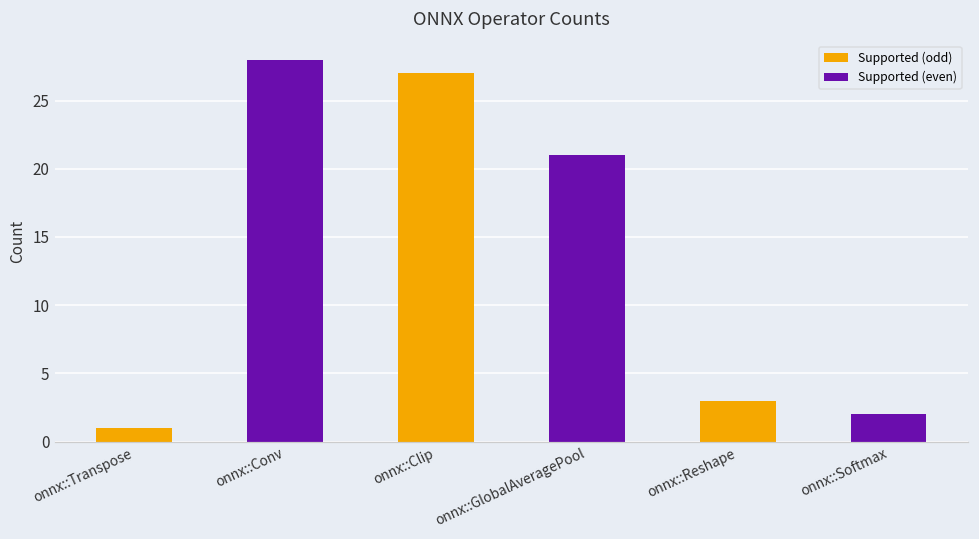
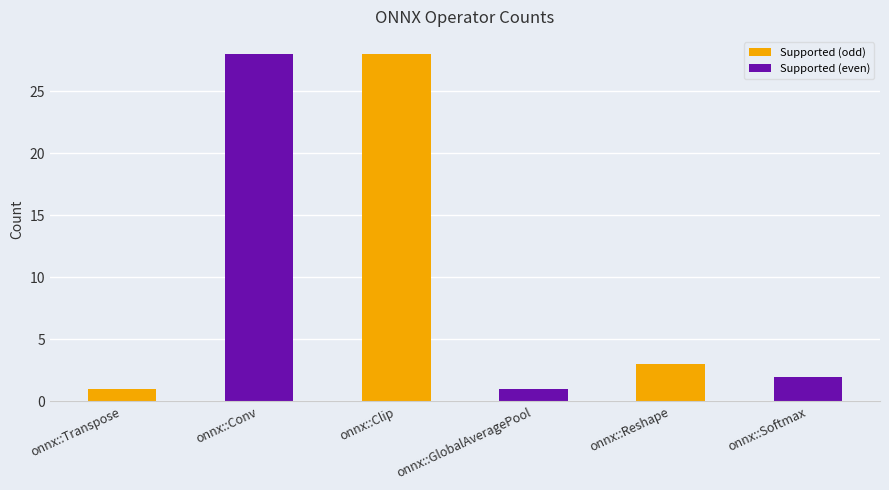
  {
    "onnx::Transpose": 1,
    "onnx::Conv": 28,
-   "onnx::Clip": 27,
-   "onnx::GlobalAveragePool": 21,
+   "onnx::Clip": 28,
+   "onnx::GlobalAveragePool": 1,
    "onnx::Reshape": 3,
    "onnx::Softmax": 2
  }
